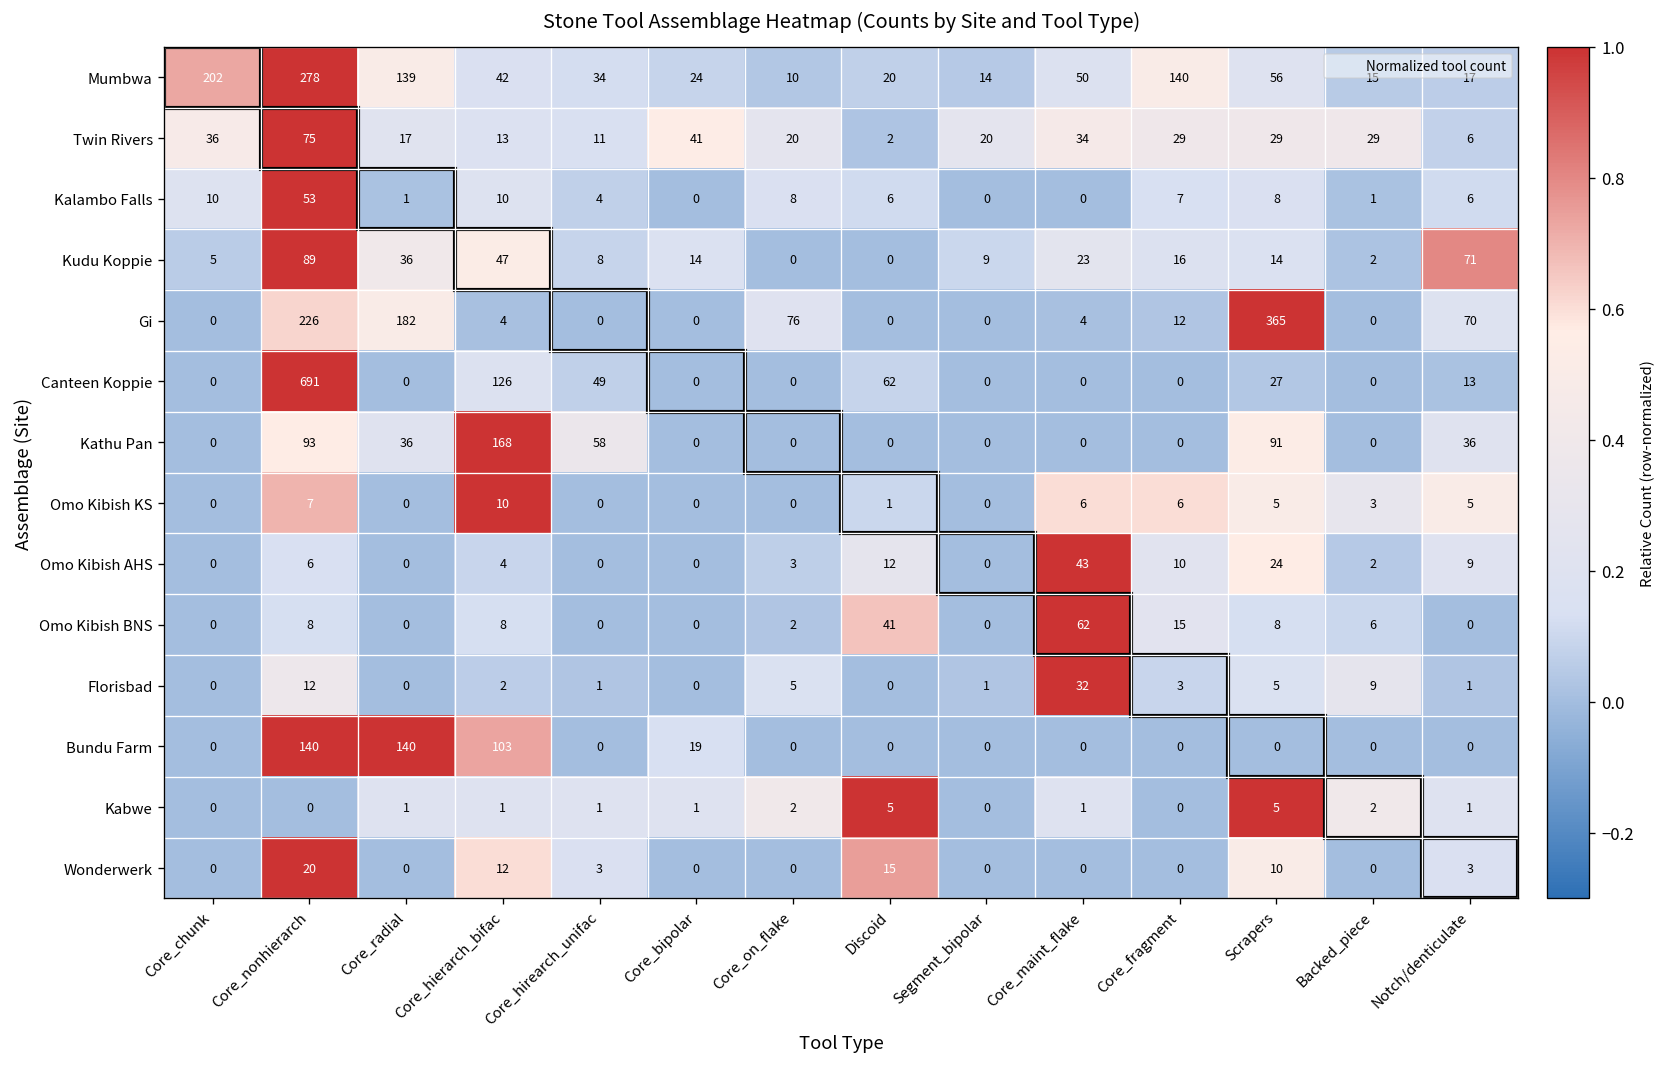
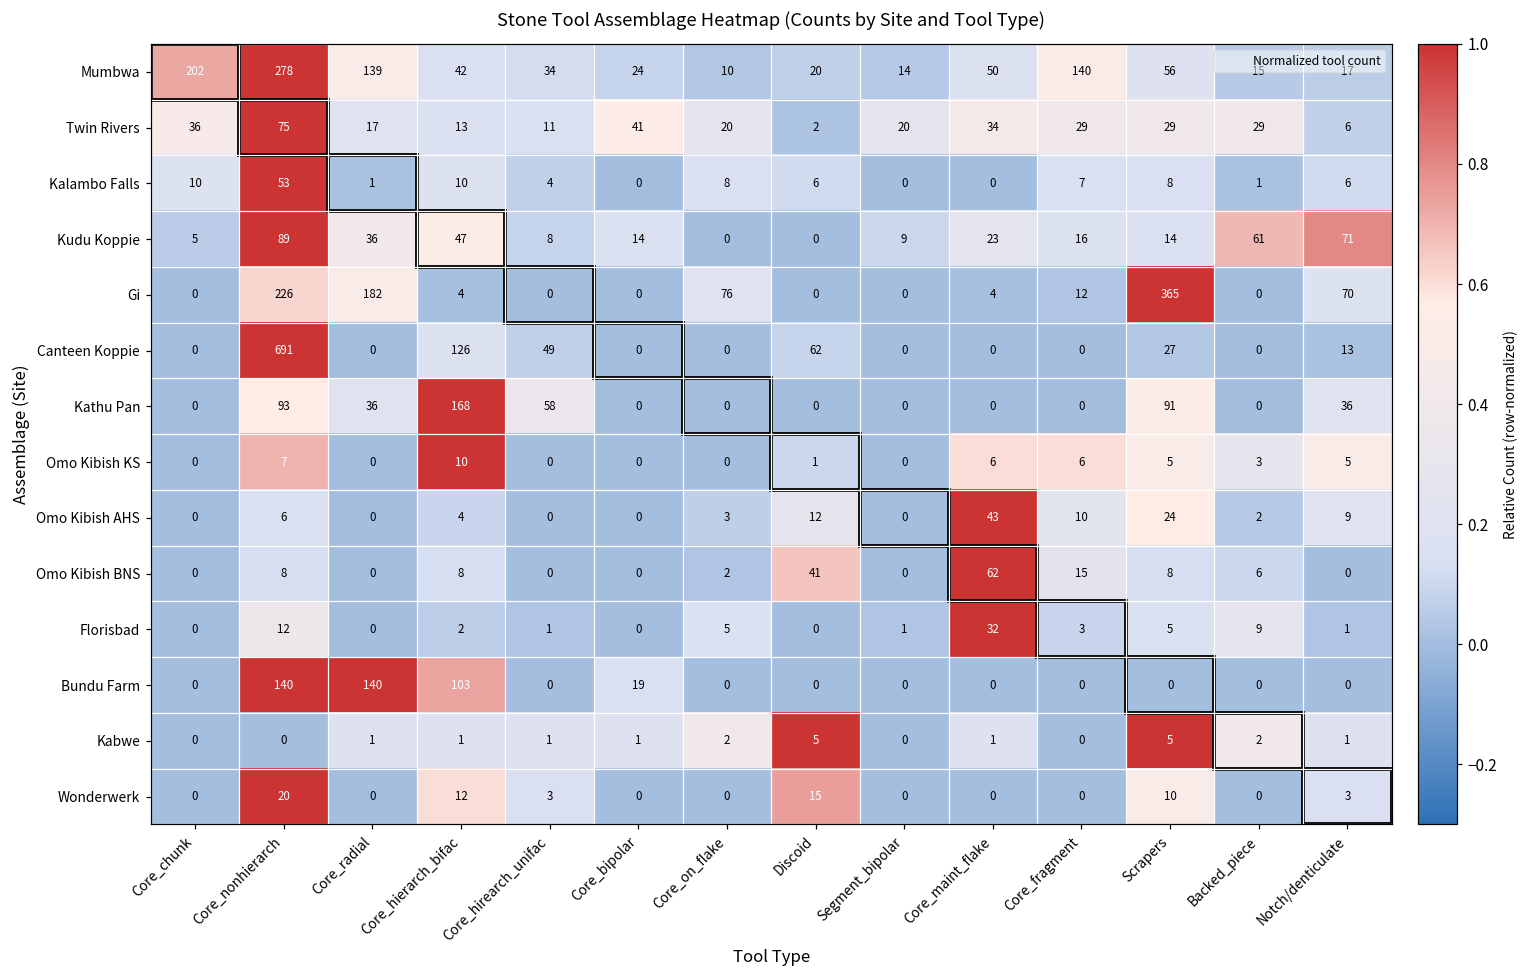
  {
    "Mumbwa": {
      "Core_chunk": 202,
      "Core_nonhierarch": 278,
      "Core_radial": 139,
      "Core_hierarch_bifac": 42,
      "Core_hirearch_unifac": 34,
      "Core_bipolar": 24,
      "Core_on_flake": 10,
      "Discoid": 20,
      "Segment_bipolar": 14,
      "Core_maint_flake": 50,
      "Core_fragment": 140,
      "Scrapers": 56
    },
    "Twin Rivers": {
      "Core_chunk": 36,
      "Core_nonhierarch": 75,
      "Core_radial": 17,
      "Core_hierarch_bifac": 13,
      "Core_hirearch_unifac": 11,
      "Core_bipolar": 41,
      "Core_on_flake": 20,
      "Discoid": 2,
      "Segment_bipolar": 20,
      "Core_maint_flake": 34,
      "Core_fragment": 29,
      "Scrapers": 29,
      "Backed_piece": 29,
      "Notch/denticulate": 6
    },
    "Kalambo Falls": {
      "Core_chunk": 10,
      "Core_nonhierarch": 53,
      "Core_radial": 1,
      "Core_hierarch_bifac": 10,
      "Core_hirearch_unifac": 4,
      "Core_bipolar": 0,
      "Core_on_flake": 8,
      "Discoid": 6,
      "Segment_bipolar": 0,
      "Core_maint_flake": 0,
      "Core_fragment": 7,
      "Scrapers": 8,
      "Backed_piece": 1,
      "Notch/denticulate": 6
    },
    "Kudu Koppie": {
      "Core_chunk": 5,
      "Core_nonhierarch": 89,
      "Core_radial": 36,
      "Core_hierarch_bifac": 47,
      "Core_hirearch_unifac": 8,
      "Core_bipolar": 14,
      "Core_on_flake": 0,
      "Discoid": 0,
      "Segment_bipolar": 9,
      "Core_maint_flake": 23,
      "Core_fragment": 16,
      "Scrapers": 14,
-     "Backed_piece": 2,
+     "Backed_piece": 61,
      "Notch/denticulate": 71
    },
    "Gi": {
      "Core_chunk": 0,
      "Core_nonhierarch": 226,
      "Core_radial": 182,
      "Core_hierarch_bifac": 4,
      "Core_hirearch_unifac": 0,
      "Core_bipolar": 0,
      "Core_on_flake": 76,
      "Discoid": 0,
      "Segment_bipolar": 0,
      "Core_maint_flake": 4,
      "Core_fragment": 12,
      "Scrapers": 365,
      "Backed_piece": 0,
      "Notch/denticulate": 70
    },
    "Canteen Koppie": {
      "Core_chunk": 0,
      "Core_nonhierarch": 691,
      "Core_radial": 0,
      "Core_hierarch_bifac": 126,
      "Core_hirearch_unifac": 49,
      "Core_bipolar": 0,
      "Core_on_flake": 0,
      "Discoid": 62,
      "Segment_bipolar": 0,
      "Core_maint_flake": 0,
      "Core_fragment": 0,
      "Scrapers": 27,
      "Backed_piece": 0,
      "Notch/denticulate": 13
    },
    "Kathu Pan": {
      "Core_chunk": 0,
      "Core_nonhierarch": 93,
      "Core_radial": 36,
      "Core_hierarch_bifac": 168,
      "Core_hirearch_unifac": 58,
      "Core_bipolar": 0,
      "Core_on_flake": 0,
      "Discoid": 0,
      "Segment_bipolar": 0,
      "Core_maint_flake": 0,
      "Core_fragment": 0,
      "Scrapers": 91,
      "Backed_piece": 0,
      "Notch/denticulate": 36
    },
    "Omo Kibish KS": {
      "Core_chunk": 0,
      "Core_nonhierarch": 7,
      "Core_radial": 0,
      "Core_hierarch_bifac": 10,
      "Core_hirearch_unifac": 0,
      "Core_bipolar": 0,
      "Core_on_flake": 0,
      "Discoid": 1,
      "Segment_bipolar": 0,
      "Core_maint_flake": 6,
      "Core_fragment": 6,
      "Scrapers": 5,
      "Backed_piece": 3,
      "Notch/denticulate": 5
    },
    "Omo Kibish AHS": {
      "Core_chunk": 0,
      "Core_nonhierarch": 6,
      "Core_radial": 0,
      "Core_hierarch_bifac": 4,
      "Core_hirearch_unifac": 0,
      "Core_bipolar": 0,
      "Core_on_flake": 3,
      "Discoid": 12,
      "Segment_bipolar": 0,
      "Core_maint_flake": 43,
      "Core_fragment": 10,
      "Scrapers": 24,
      "Backed_piece": 2,
      "Notch/denticulate": 9
    },
    "Omo Kibish BNS": {
      "Core_chunk": 0,
      "Core_nonhierarch": 8,
      "Core_radial": 0,
      "Core_hierarch_bifac": 8,
      "Core_hirearch_unifac": 0,
      "Core_bipolar": 0,
      "Core_on_flake": 2,
      "Discoid": 41,
      "Segment_bipolar": 0,
      "Core_maint_flake": 62,
      "Core_fragment": 15,
      "Scrapers": 8,
      "Backed_piece": 6,
      "Notch/denticulate": 0
    },
    "Florisbad": {
      "Core_chunk": 0,
      "Core_nonhierarch": 12,
      "Core_radial": 0,
      "Core_hierarch_bifac": 2,
      "Core_hirearch_unifac": 1,
      "Core_bipolar": 0,
      "Core_on_flake": 5,
      "Discoid": 0,
      "Segment_bipolar": 1,
      "Core_maint_flake": 32,
      "Core_fragment": 3,
      "Scrapers": 5,
      "Backed_piece": 9,
      "Notch/denticulate": 1
    },
    "Bundu Farm": {
      "Core_chunk": 0,
      "Core_nonhierarch": 140,
      "Core_radial": 140,
      "Core_hierarch_bifac": 103,
      "Core_hirearch_unifac": 0,
      "Core_bipolar": 19,
      "Core_on_flake": 0,
      "Discoid": 0,
      "Segment_bipolar": 0,
      "Core_maint_flake": 0,
      "Core_fragment": 0,
      "Scrapers": 0,
      "Backed_piece": 0,
      "Notch/denticulate": 0
    },
    "Kabwe": {
      "Core_chunk": 0,
      "Core_nonhierarch": 0,
      "Core_radial": 1,
      "Core_hierarch_bifac": 1,
      "Core_hirearch_unifac": 1,
      "Core_bipolar": 1,
      "Core_on_flake": 2,
      "Discoid": 5,
      "Segment_bipolar": 0,
      "Core_maint_flake": 1,
      "Core_fragment": 0,
      "Scrapers": 5,
      "Backed_piece": 2,
      "Notch/denticulate": 1
    },
    "Wonderwerk": {
      "Core_chunk": 0,
      "Core_nonhierarch": 20,
      "Core_radial": 0,
      "Core_hierarch_bifac": 12,
      "Core_hirearch_unifac": 3,
      "Core_bipolar": 0,
      "Core_on_flake": 0,
      "Discoid": 15,
      "Segment_bipolar": 0,
      "Core_maint_flake": 0,
      "Core_fragment": 0,
      "Scrapers": 10,
      "Backed_piece": 0,
      "Notch/denticulate": 3
    }
  }
